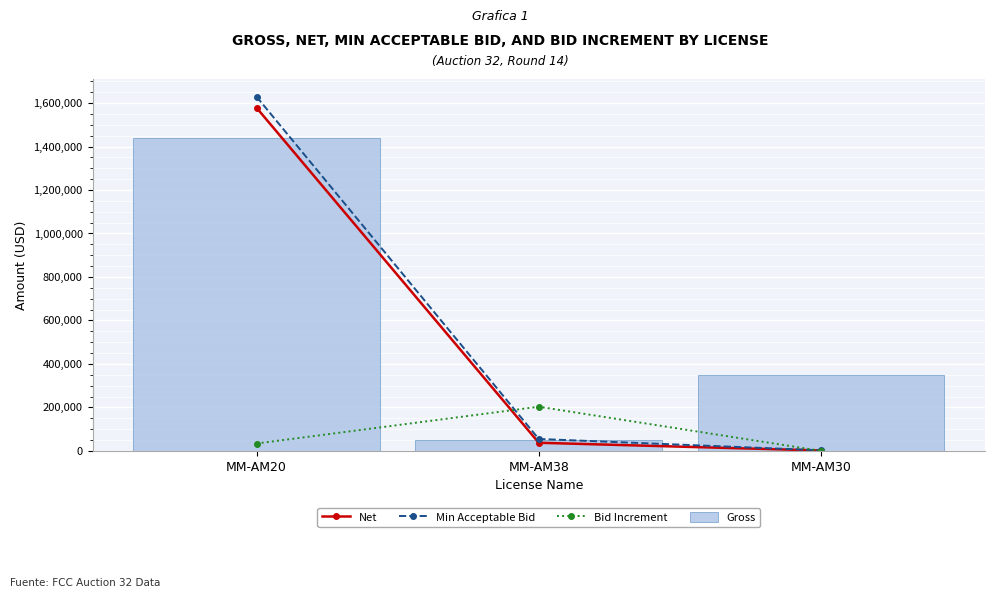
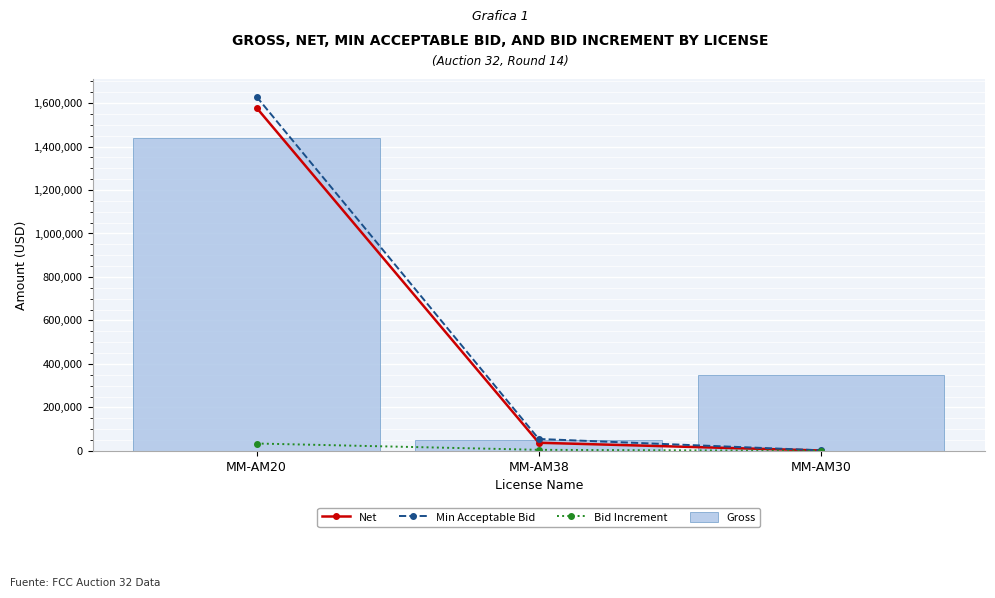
  {
    "Net": {
      "MM-AM20": "1,580,000",
      "MM-AM38": "40,000"
    },
    "Gross": {
      "MM-AM20": "1,440,000",
      "MM-AM38": "50,000",
      "MM-AM30": "350,000"
    },
    "Min Acceptable Bid": {
      "MM-AM20": "1,630,000",
      "MM-AM38": "60,000"
    },
    "Bid Increment": {
      "MM-AM20": "30,000",
-     "MM-AM38": "200,000"
+     "MM-AM38": "10,000"
    }
  }
